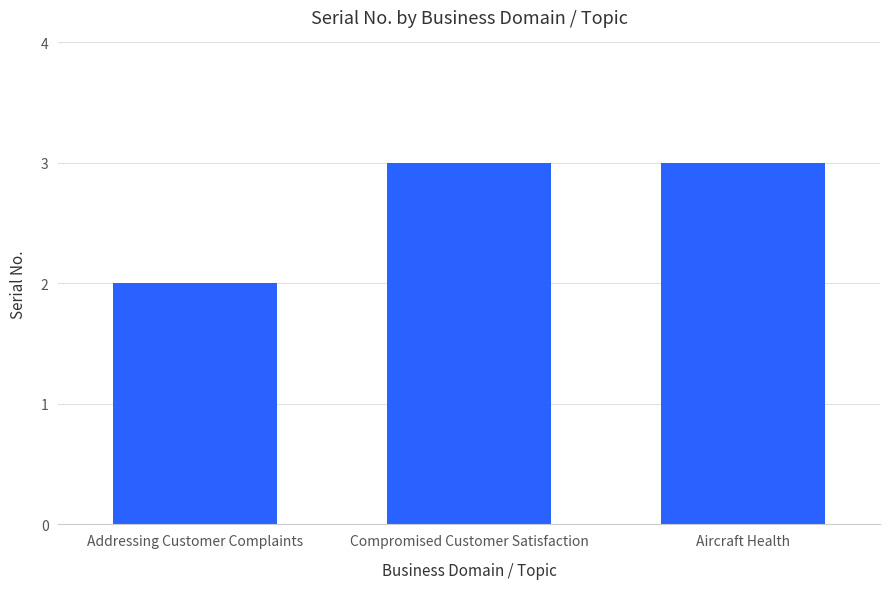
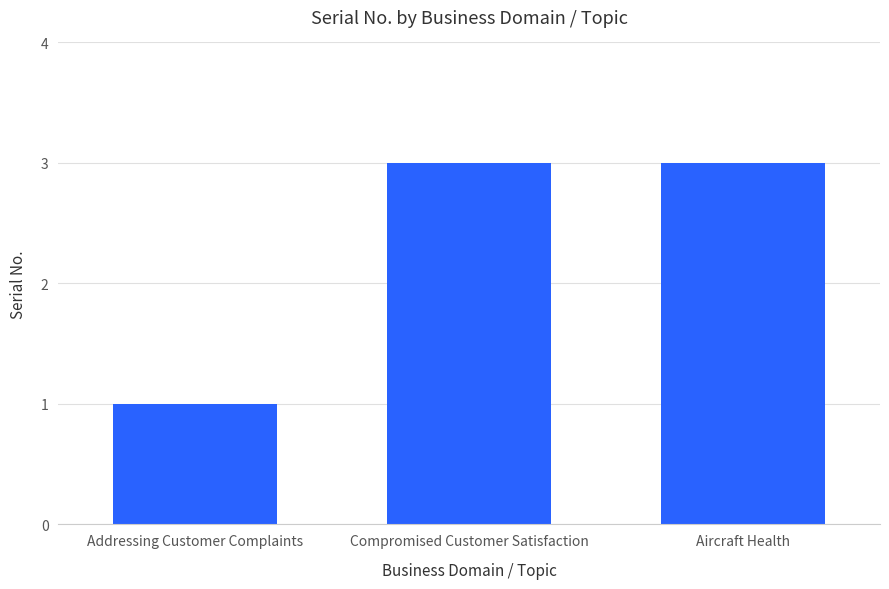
  {
-   "Addressing Customer Complaints": 2,
+   "Addressing Customer Complaints": 1,
    "Compromised Customer Satisfaction": 3,
    "Aircraft Health": 3
  }
